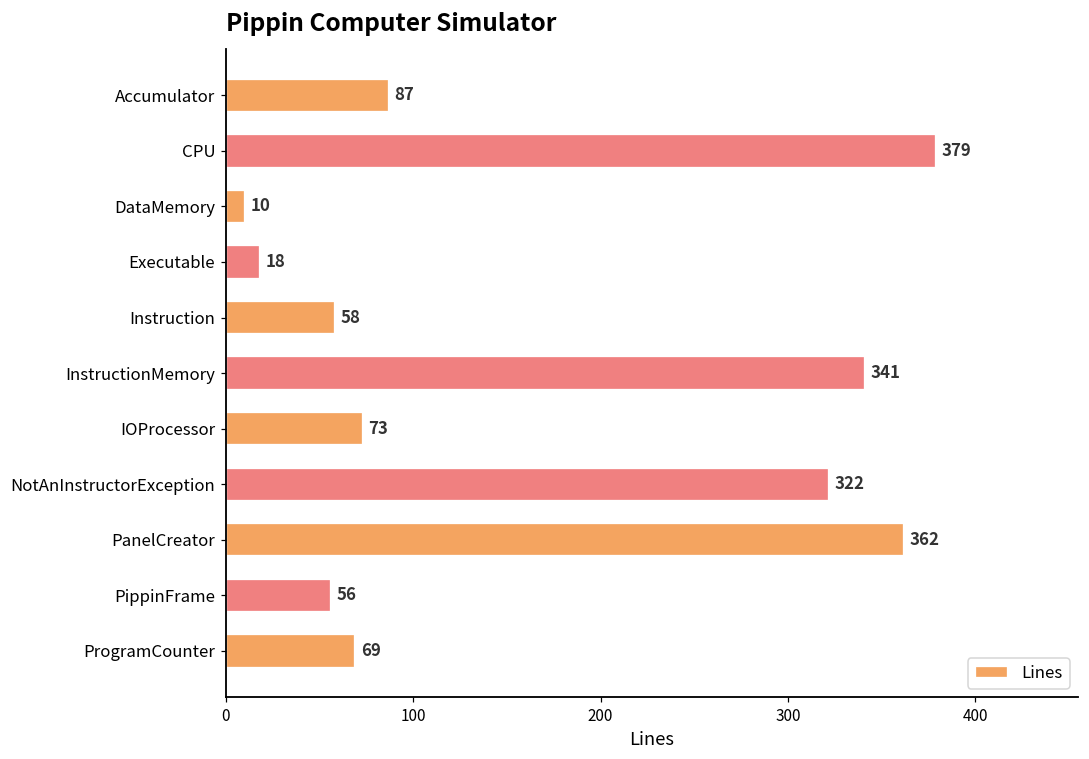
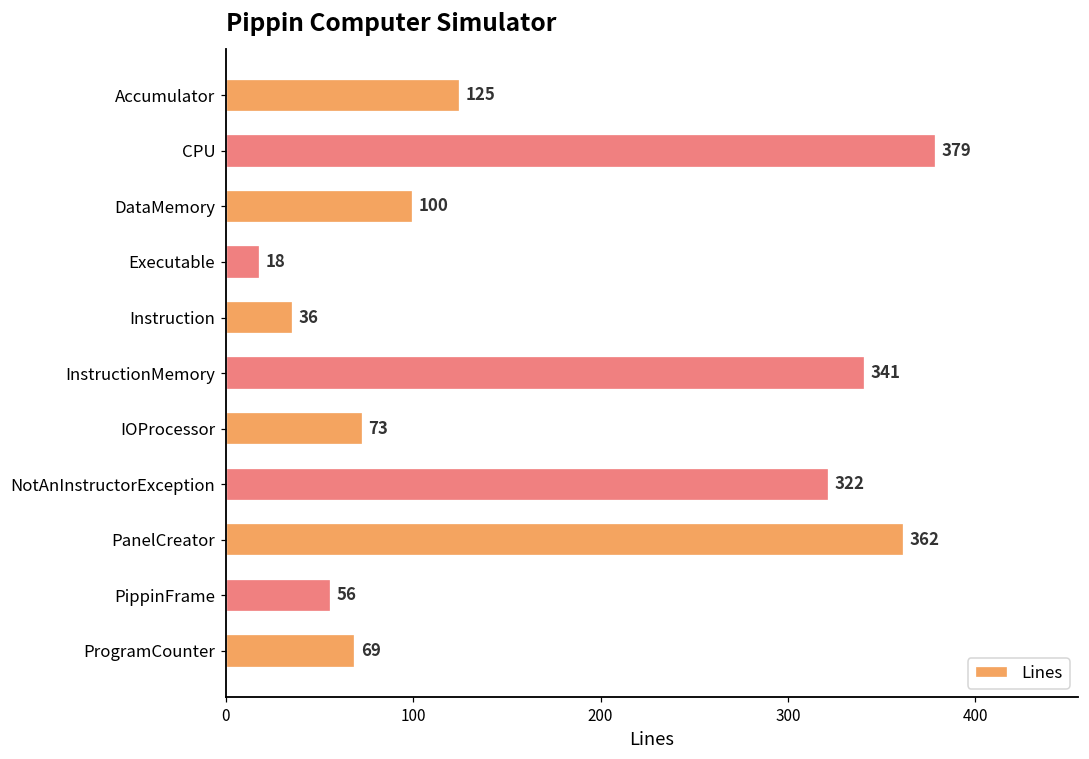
  {
-   "Accumulator": 87,
+   "Accumulator": 125,
    "CPU": 379,
-   "DataMemory": 10,
+   "DataMemory": 100,
    "Executable": 18,
-   "Instruction": 58,
+   "Instruction": 36,
    "InstructionMemory": 341,
    "IOProcessor": 73,
    "NotAnInstructorException": 322,
    "PanelCreator": 362,
    "PippinFrame": 56,
    "ProgramCounter": 69
  }
